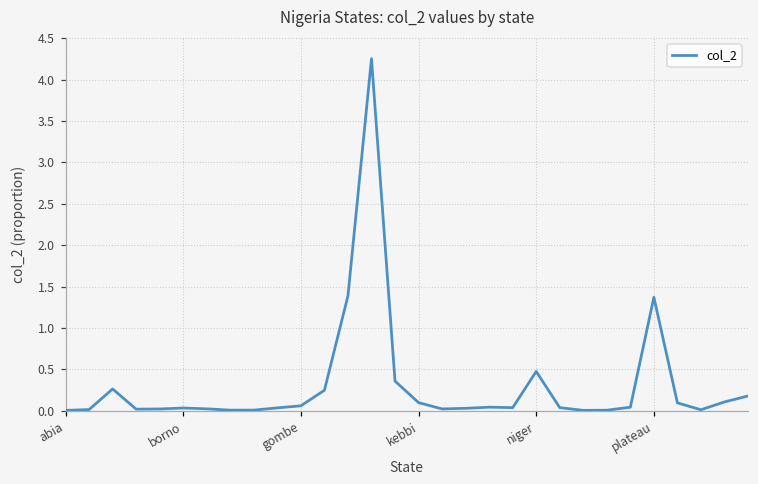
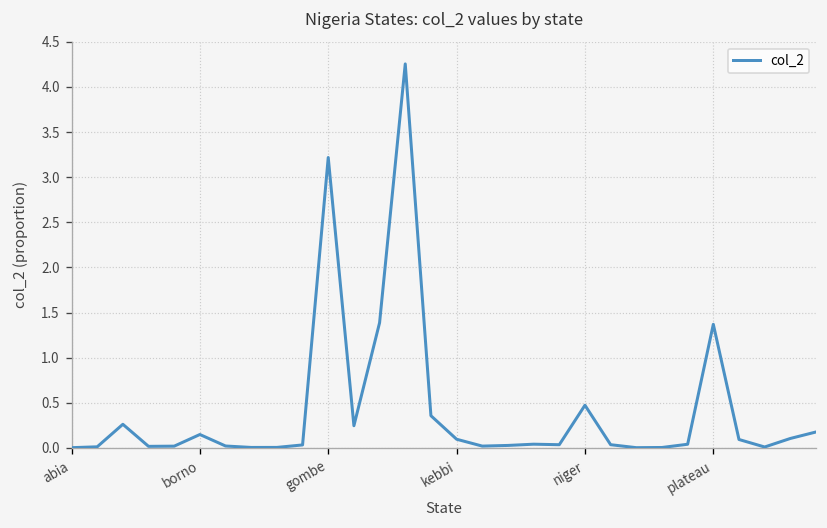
  {
    "abia": 0.0,
-   "borno": 0.0,
-   "gombe": 0.1,
+   "borno": 0.1,
+   "gombe": 3.2,
    "kebbi": 0.1,
    "niger": 0.5,
    "plateau": 1.4
  }
